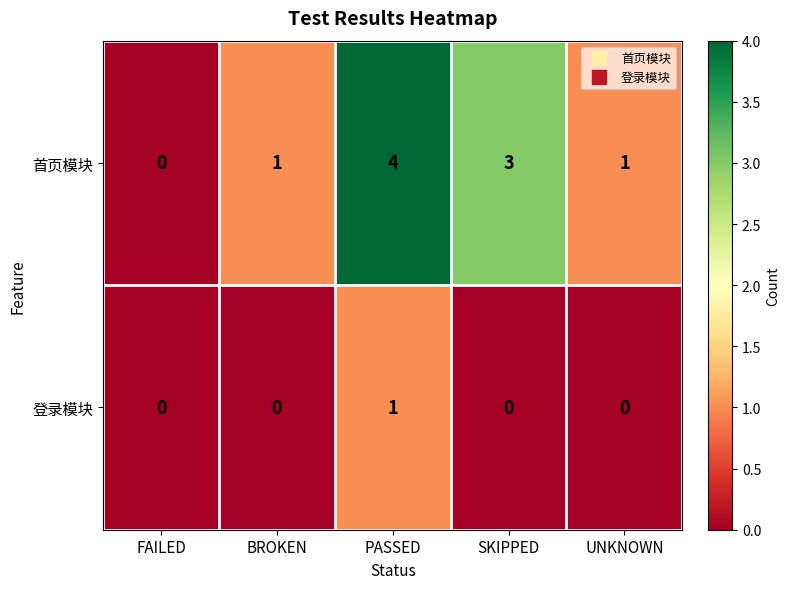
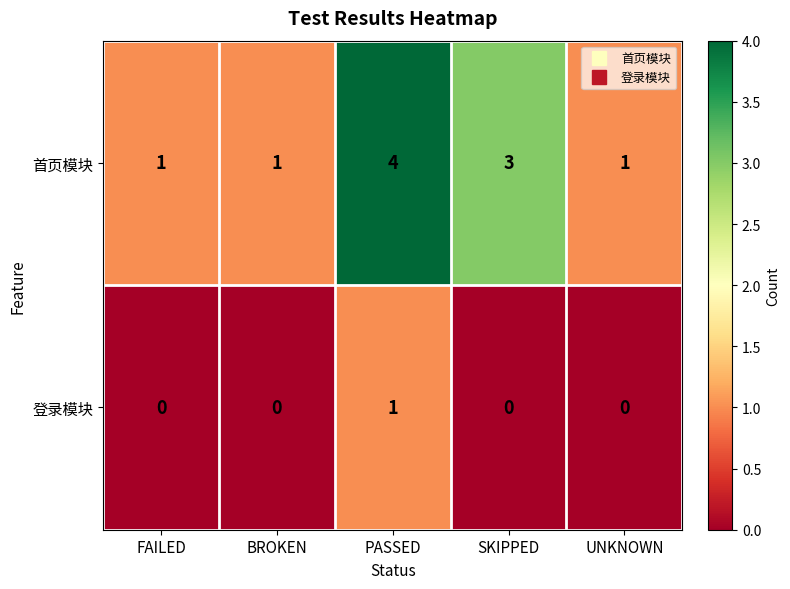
  {
    "首页模块": {
-     "FAILED": 0,
+     "FAILED": 1,
      "BROKEN": 1,
      "PASSED": 4,
      "SKIPPED": 3,
      "UNKNOWN": 1
    },
    "登录模块": {
      "FAILED": 0,
      "BROKEN": 0,
      "PASSED": 1,
      "SKIPPED": 0,
      "UNKNOWN": 0
    }
  }
